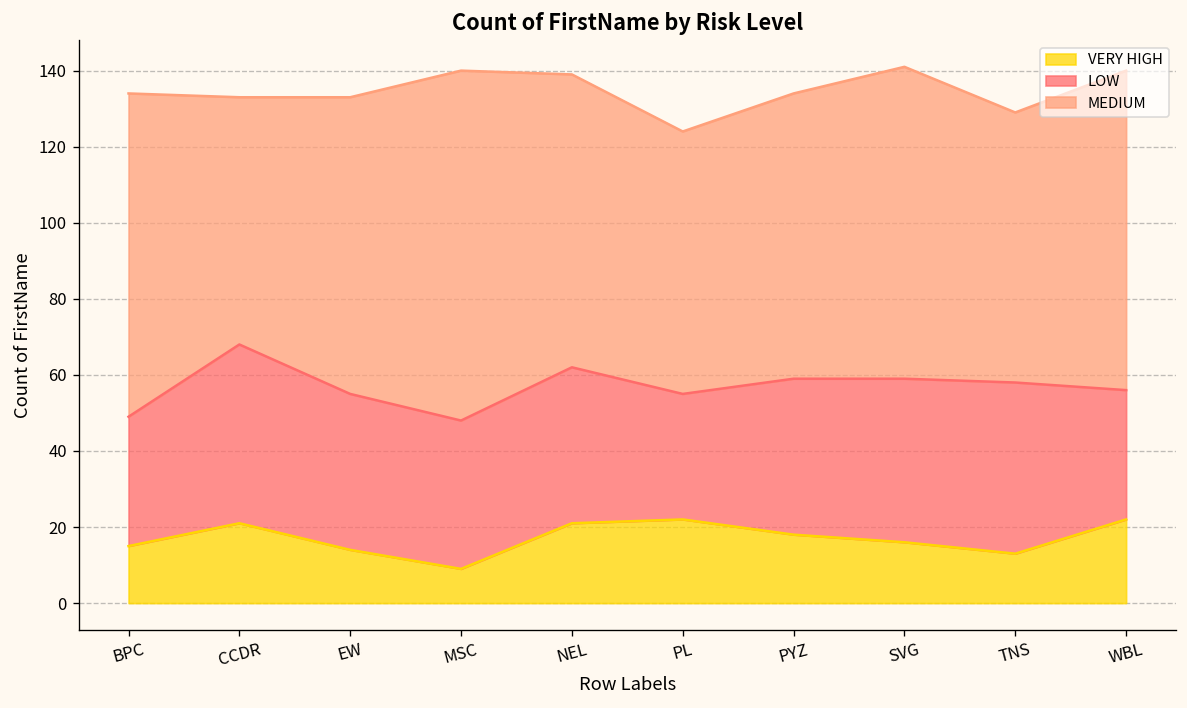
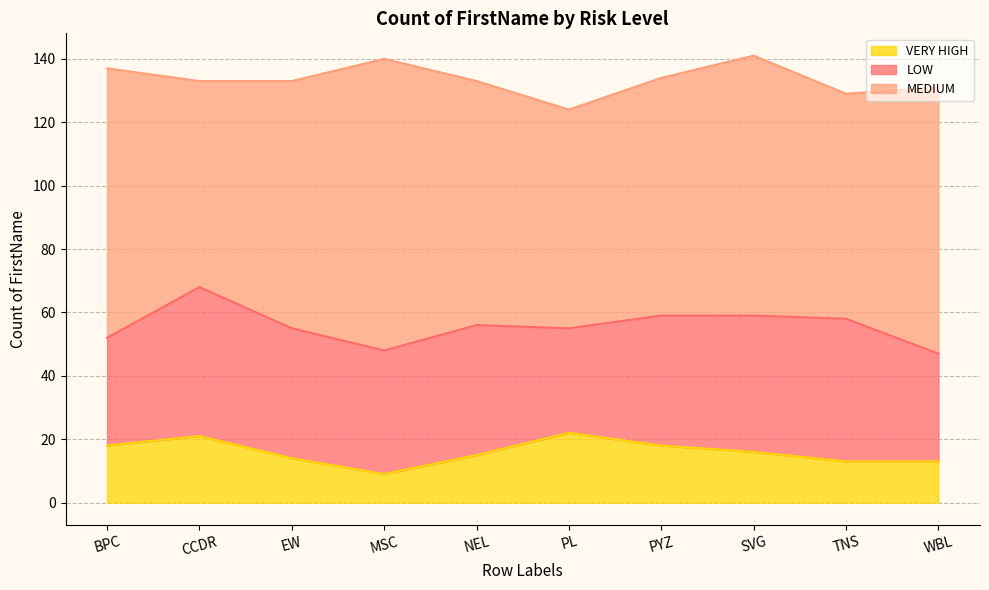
  {
    "VERY HIGH": {
-     "BPC": 15,
+     "BPC": 18,
      "CCDR": 21,
      "EW": 14,
      "MSC": 9,
-     "NEL": 21,
+     "NEL": 15,
      "PL": 22,
      "PYZ": 18,
      "SVG": 16,
      "TNS": 13,
-     "WBL": 22
+     "WBL": 13
    }
  }
